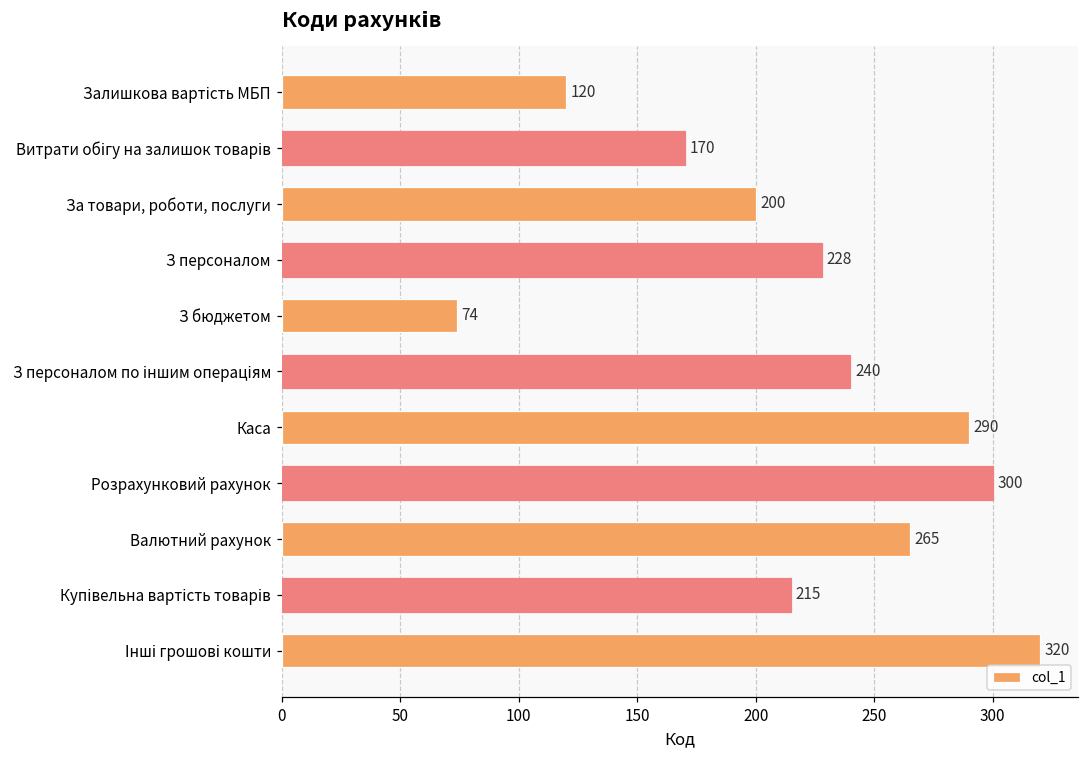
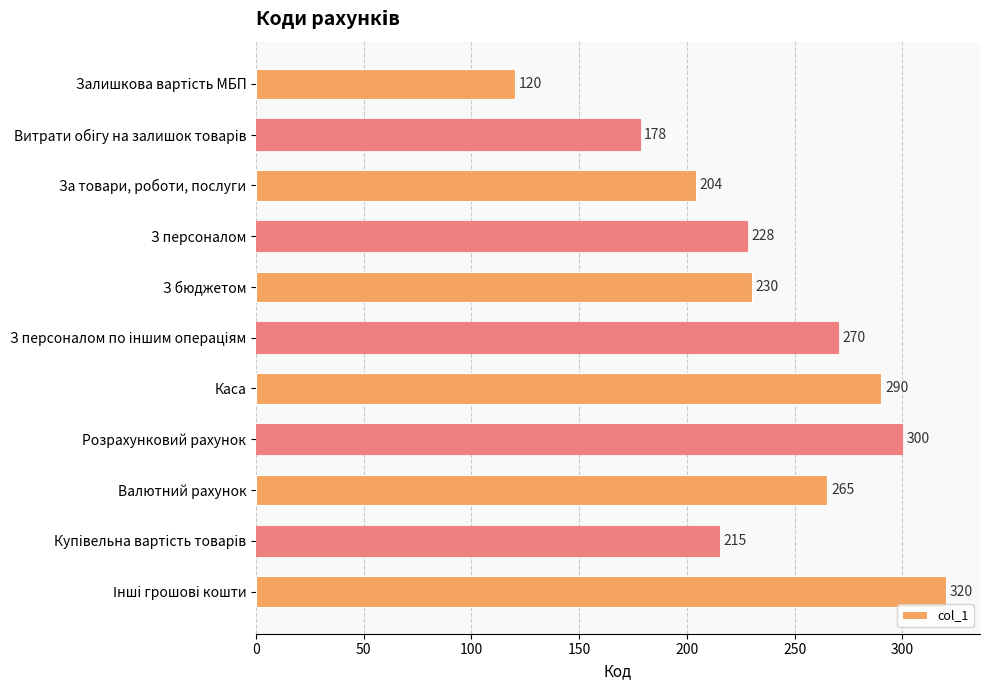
  {
    "Залишкова вартість МБП": 120,
-   "Витрати обігу на залишок товарів": 170,
-   "За товари, роботи, послуги": 200,
+   "Витрати обігу на залишок товарів": 178,
+   "За товари, роботи, послуги": 204,
    "З персоналом": 228,
-   "З бюджетом": 74,
-   "З персоналом по іншим операціям": 240,
+   "З бюджетом": 230,
+   "З персоналом по іншим операціям": 270,
    "Каса": 290,
    "Розрахунковий рахунок": 300,
    "Валютний рахунок": 265,
    "Купівельна вартість товарів": 215,
    "Інші грошові кошти": 320
  }
